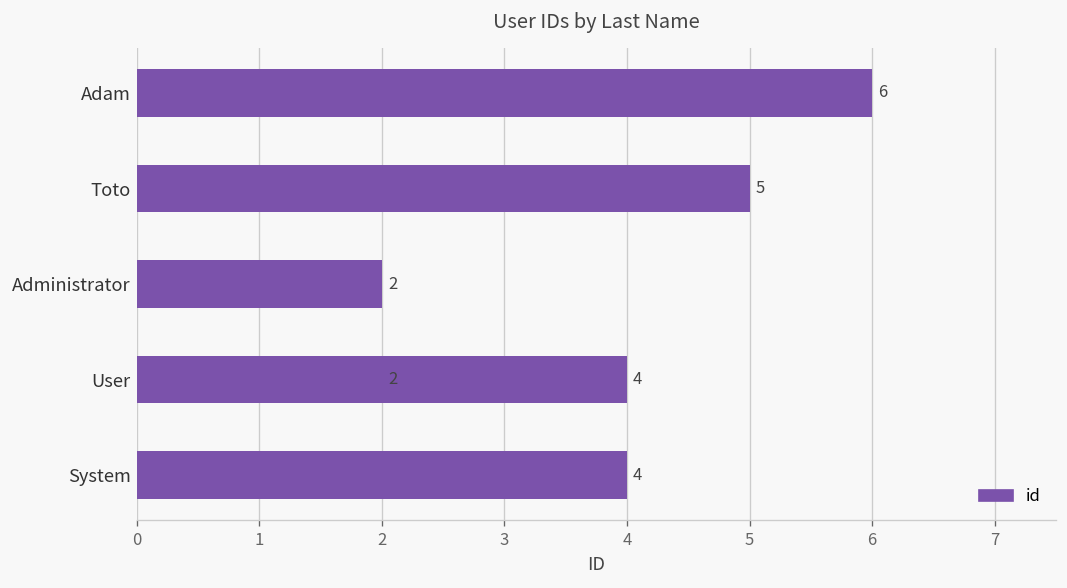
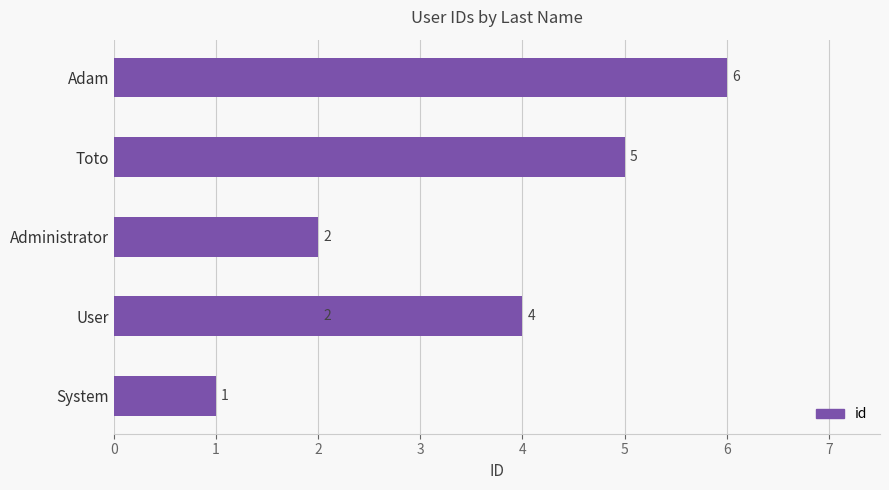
  {
    "Adam": 6,
    "Toto": 5,
    "Administrator": 2,
-   "System": 4
+   "System": 1
  }
